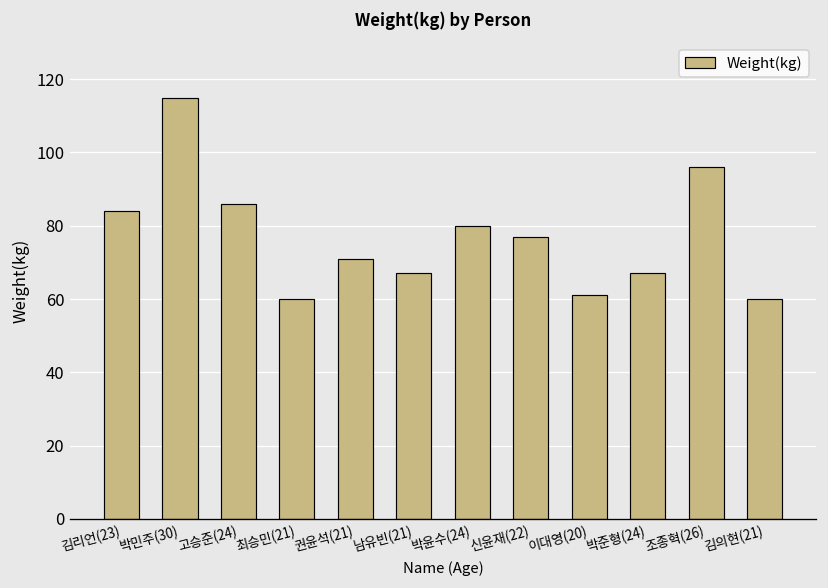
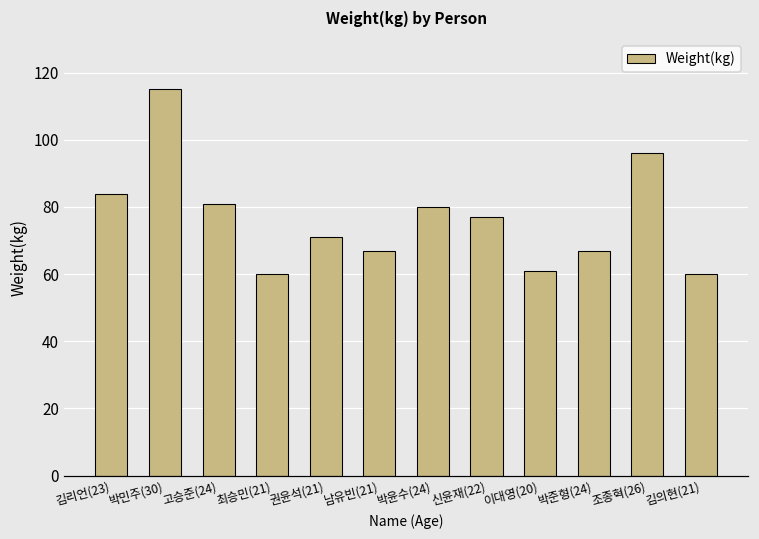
  {
    "김리언(23)": 84,
    "박민주(30)": 115,
-   "고승준(24)": 86,
+   "고승준(24)": 81,
    "최승민(21)": 60,
    "권윤석(21)": 71,
    "남유빈(21)": 67,
    "박윤수(24)": 80,
    "신윤재(22)": 77,
    "이대영(20)": 61,
    "박준형(24)": 67,
    "조종혁(26)": 96,
    "김의현(21)": 60
  }
